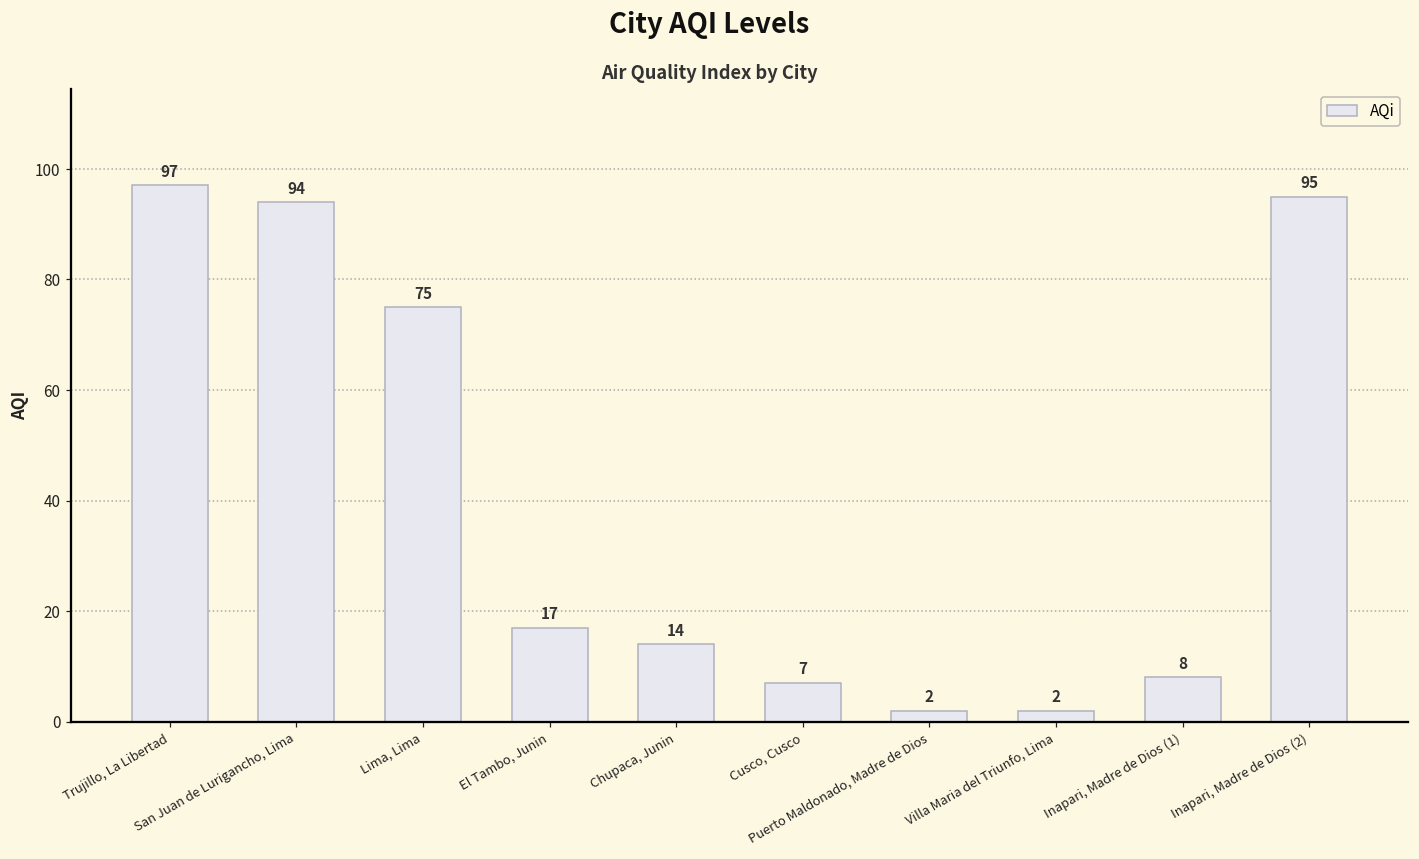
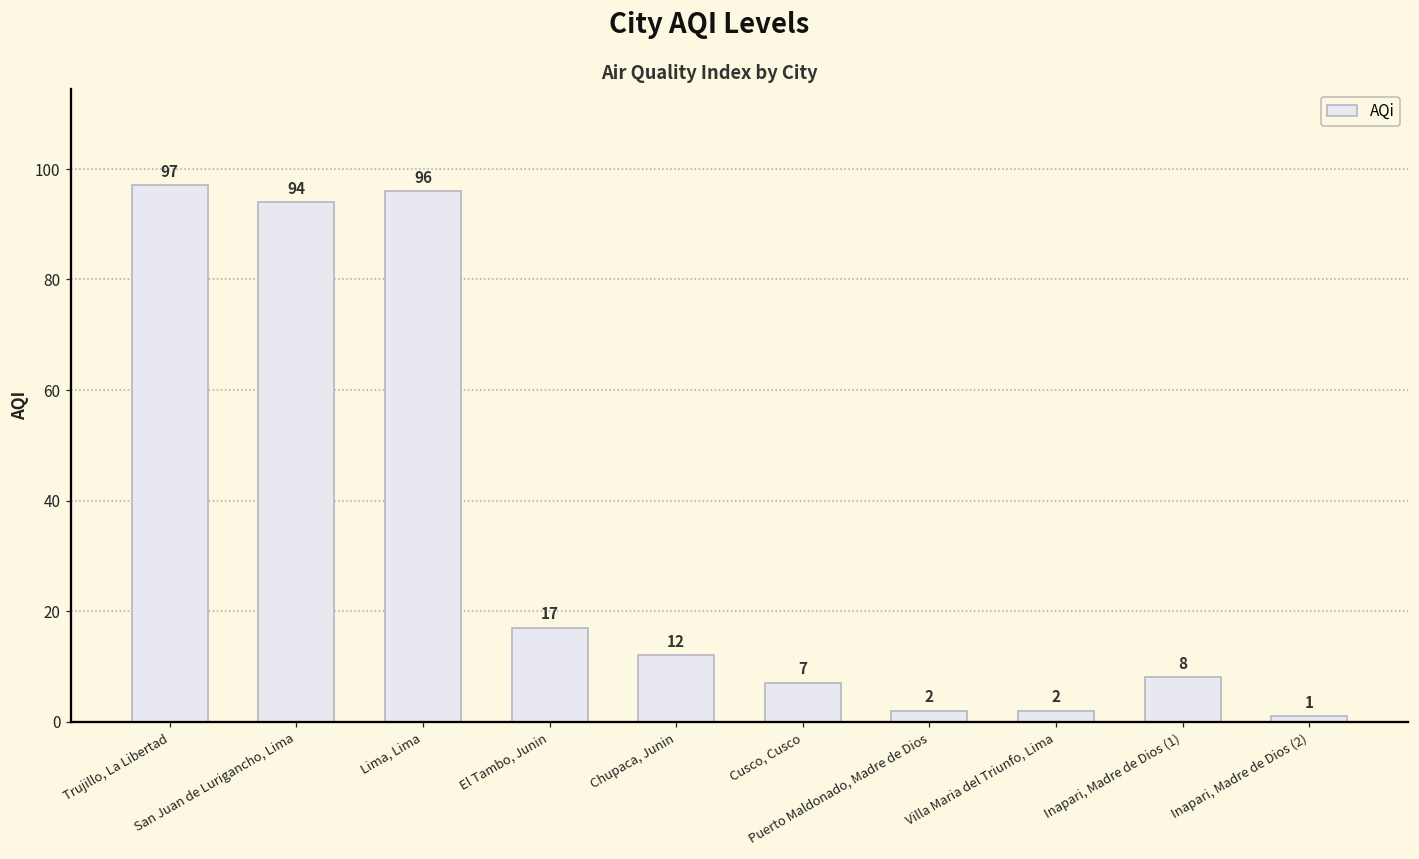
  {
    "Trujillo, La Libertad": 97,
    "San Juan de Lurigancho, Lima": 94,
-   "Lima, Lima": 75,
+   "Lima, Lima": 96,
    "El Tambo, Junin": 17,
-   "Chupaca, Junin": 14,
+   "Chupaca, Junin": 12,
    "Cusco, Cusco": 7,
    "Puerto Maldonado, Madre de Dios": 2,
    "Villa Maria del Triunfo, Lima": 2,
    "Inapari, Madre de Dios (1)": 8,
-   "Inapari, Madre de Dios (2)": 95
+   "Inapari, Madre de Dios (2)": 1
  }
